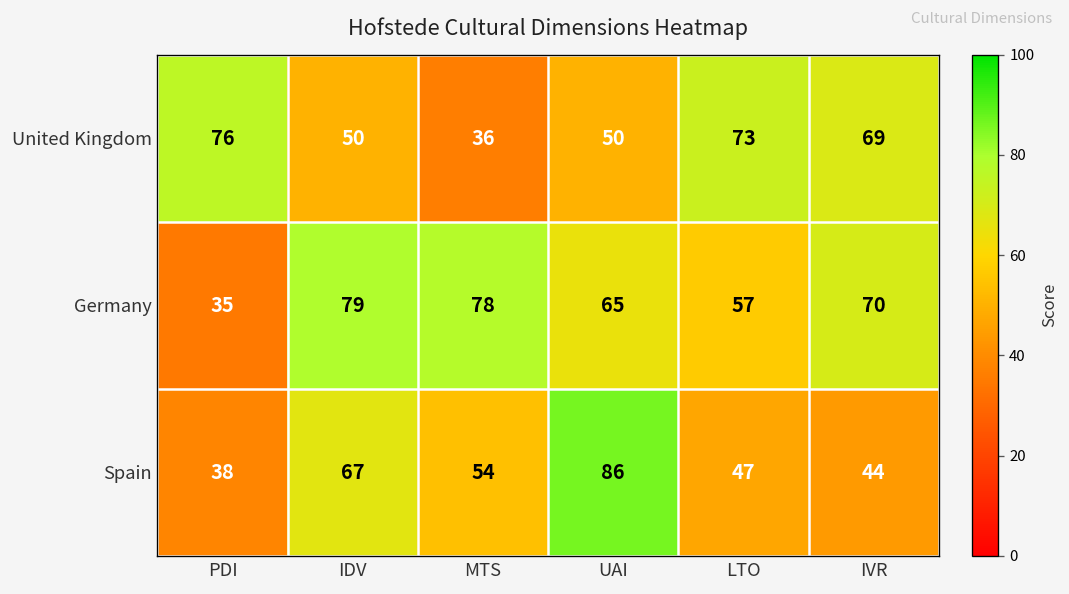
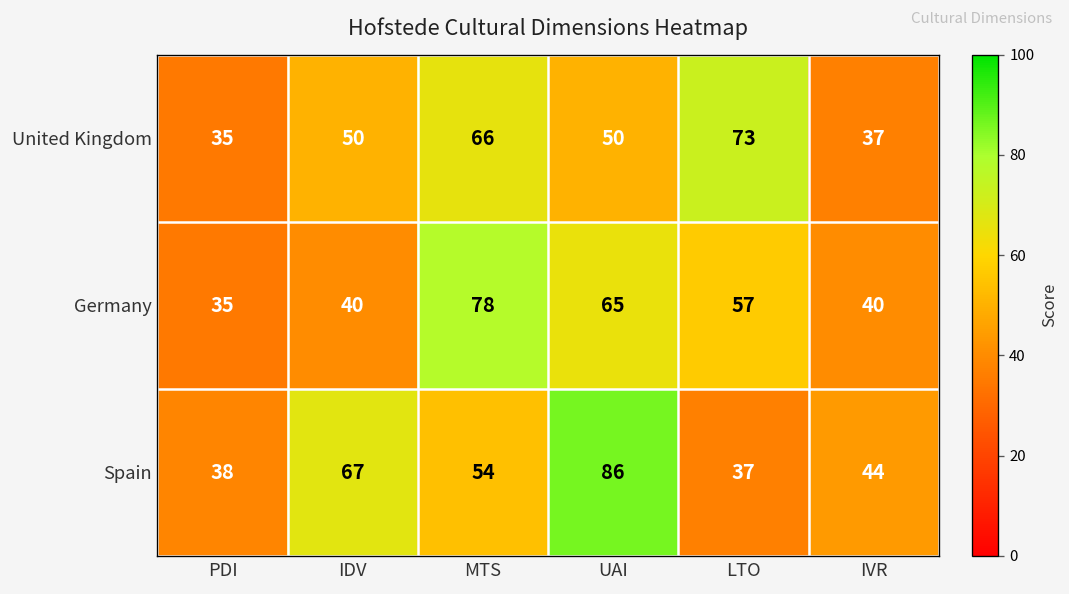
  {
    "United Kingdom": {
-     "PDI": 76,
+     "PDI": 35,
      "IDV": 50,
-     "MTS": 36,
+     "MTS": 66,
      "UAI": 50,
      "LTO": 73,
-     "IVR": 69
+     "IVR": 37
    },
    "Germany": {
      "PDI": 35,
-     "IDV": 79,
+     "IDV": 40,
      "MTS": 78,
      "UAI": 65,
      "LTO": 57,
-     "IVR": 70
+     "IVR": 40
    },
    "Spain": {
      "PDI": 38,
      "IDV": 67,
      "MTS": 54,
      "UAI": 86,
-     "LTO": 47,
+     "LTO": 37,
      "IVR": 44
    }
  }
